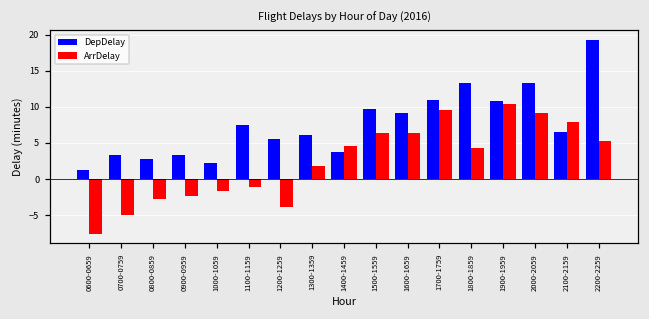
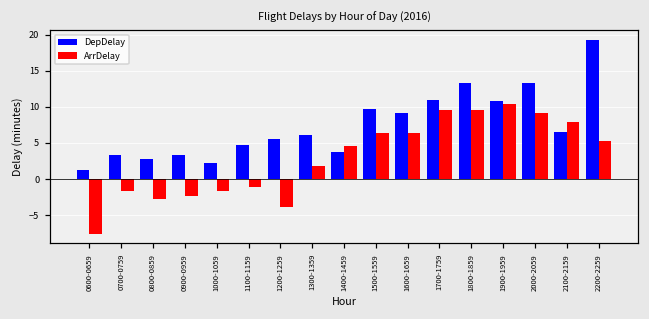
  {
    "DepDelay": {
      "0600-0659": 1,
      "0700-0759": 3,
      "0800-0859": 3,
      "0900-0959": 3,
      "1000-1059": 2,
-     "1100-1159": 7,
+     "1100-1159": 5,
      "1200-1259": 5,
      "1300-1359": 6,
      "1400-1459": 4,
      "1500-1559": 10,
      "1600-1659": 9,
      "1700-1759": 11,
      "1800-1859": 13,
      "1900-1959": 11,
      "2000-2059": 13,
      "2100-2159": 6,
      "2200-2259": 19
    },
    "ArrDelay": {
      "0600-0659": -8,
-     "0700-0759": -5,
+     "0700-0759": -2,
      "0800-0859": -3,
      "0900-0959": -2,
      "1000-1059": -2,
      "1100-1159": -1,
      "1200-1259": -4,
      "1300-1359": 2,
      "1400-1459": 5,
      "1500-1559": 6,
      "1600-1659": 6,
      "1700-1759": 10,
-     "1800-1859": 4,
+     "1800-1859": 10,
      "1900-1959": 10,
      "2000-2059": 9,
      "2100-2159": 8,
      "2200-2259": 5
    }
  }
